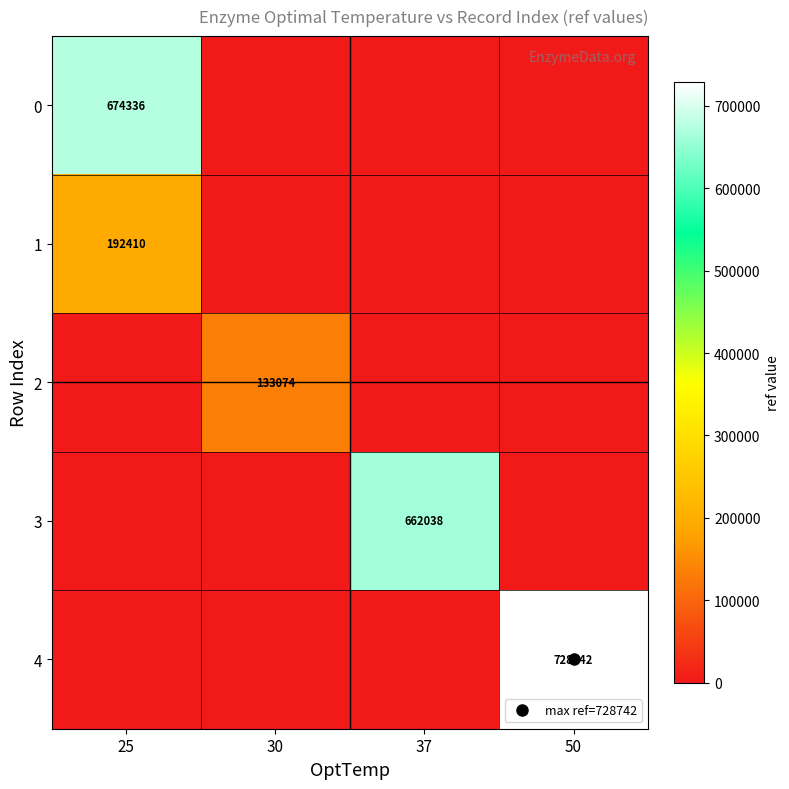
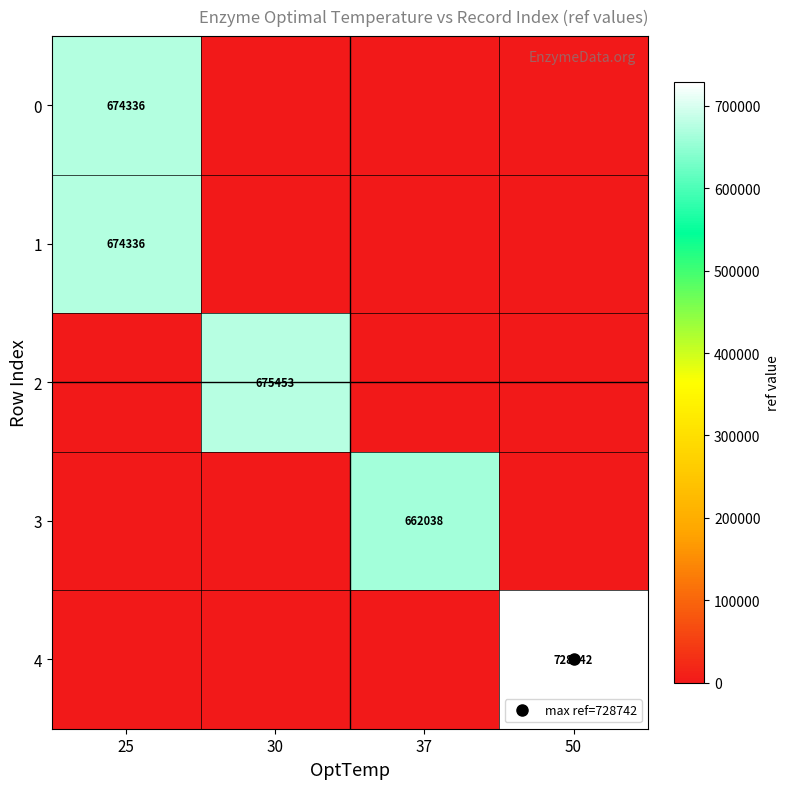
  {
    "0": {
      "25": 674336
    },
    "1": {
-     "25": 192410
+     "25": 674336
    },
    "2": {
-     "30": 133074
+     "30": 675453
    },
    "3": {
      "37": 662038
    }
  }
